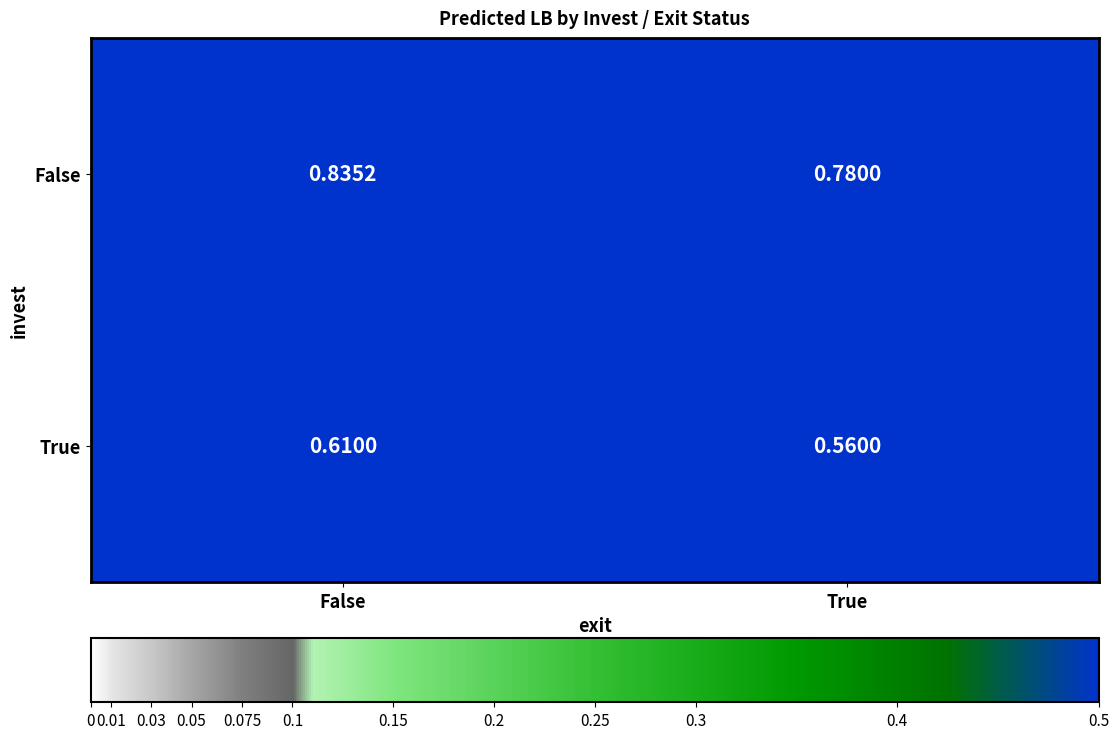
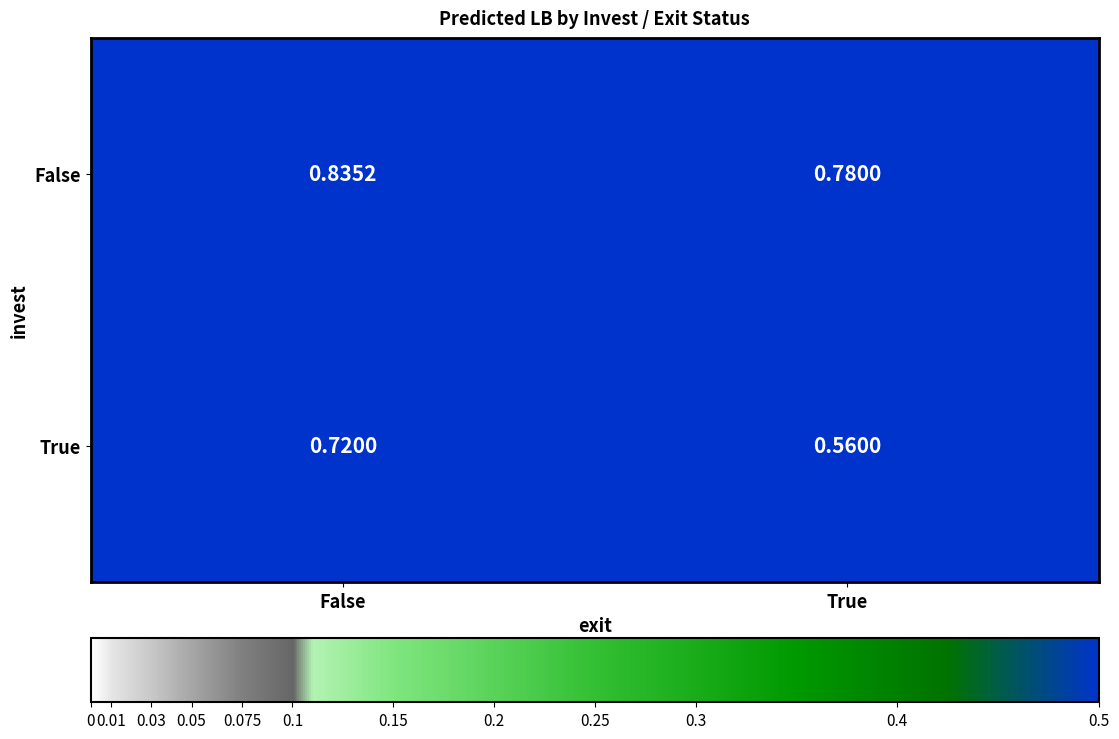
  {
    "False": {
      "False": 0.8352,
      "True": 0.7800
    },
    "True": {
-     "False": 0.6100,
+     "False": 0.7200,
      "True": 0.5600
    }
  }
